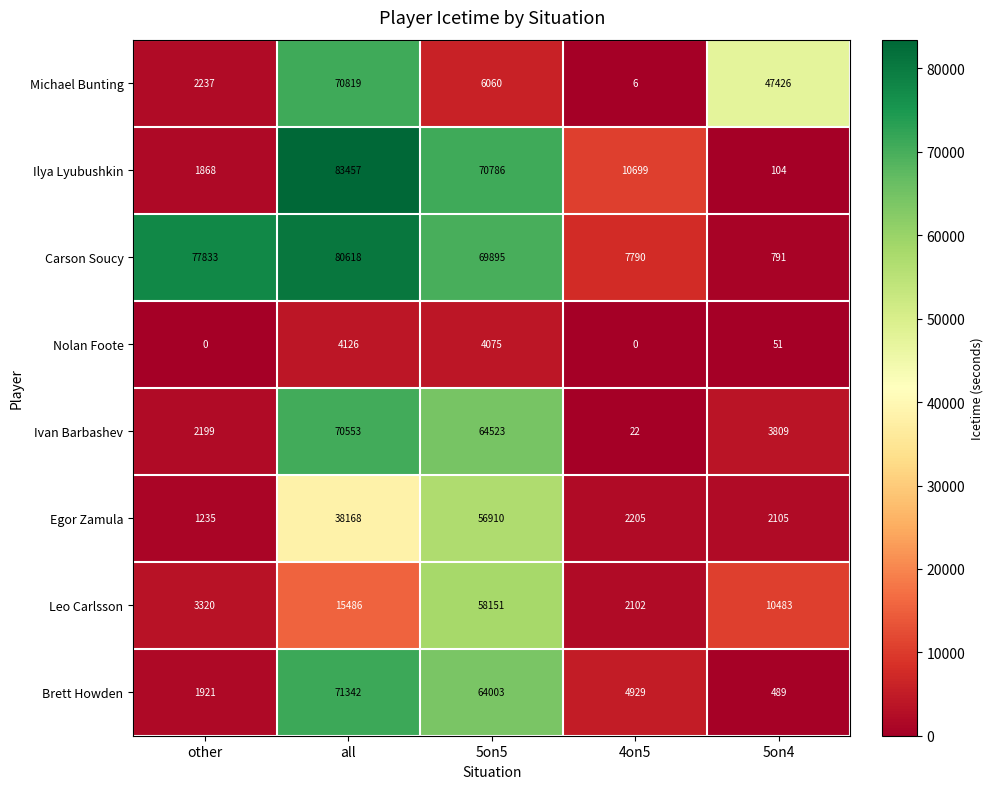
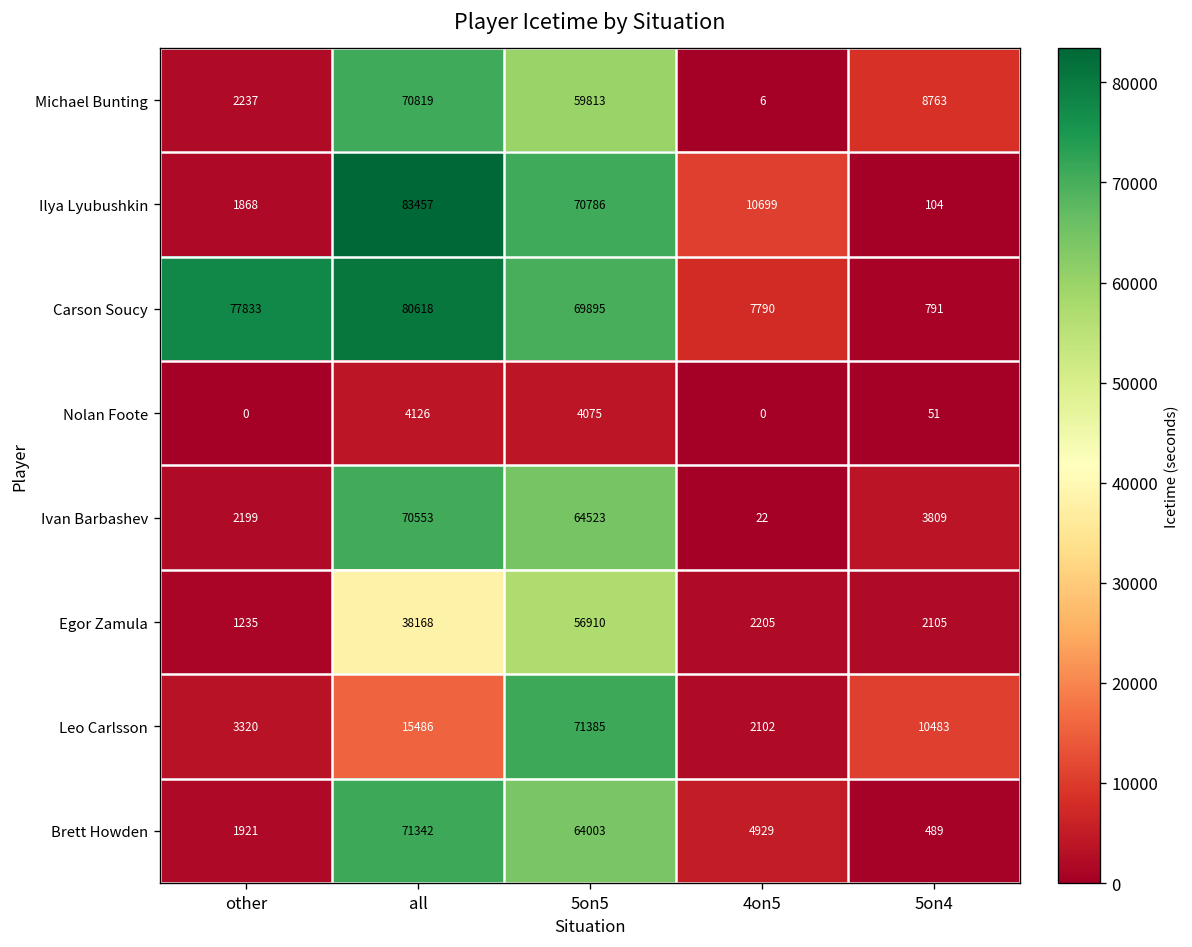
  {
    "Michael Bunting": {
      "other": 2237,
      "all": 70819,
-     "5on5": 6060,
+     "5on5": 59813,
      "4on5": 6,
-     "5on4": 47426
+     "5on4": 8763
    },
    "Ilya Lyubushkin": {
      "other": 1868,
      "all": 83457,
      "5on5": 70786,
      "4on5": 10699,
      "5on4": 104
    },
    "Carson Soucy": {
      "other": 77833,
      "all": 80618,
      "5on5": 69895,
      "4on5": 7790,
      "5on4": 791
    },
    "Nolan Foote": {
      "other": 0,
      "all": 4126,
      "5on5": 4075,
      "4on5": 0,
      "5on4": 51
    },
    "Ivan Barbashev": {
      "other": 2199,
      "all": 70553,
      "5on5": 64523,
      "4on5": 22,
      "5on4": 3809
    },
    "Egor Zamula": {
      "other": 1235,
      "all": 38168,
      "5on5": 56910,
      "4on5": 2205,
      "5on4": 2105
    },
    "Leo Carlsson": {
      "other": 3320,
      "all": 15486,
-     "5on5": 58151,
+     "5on5": 71385,
      "4on5": 2102,
      "5on4": 10483
    },
    "Brett Howden": {
      "other": 1921,
      "all": 71342,
      "5on5": 64003,
      "4on5": 4929,
      "5on4": 489
    }
  }
